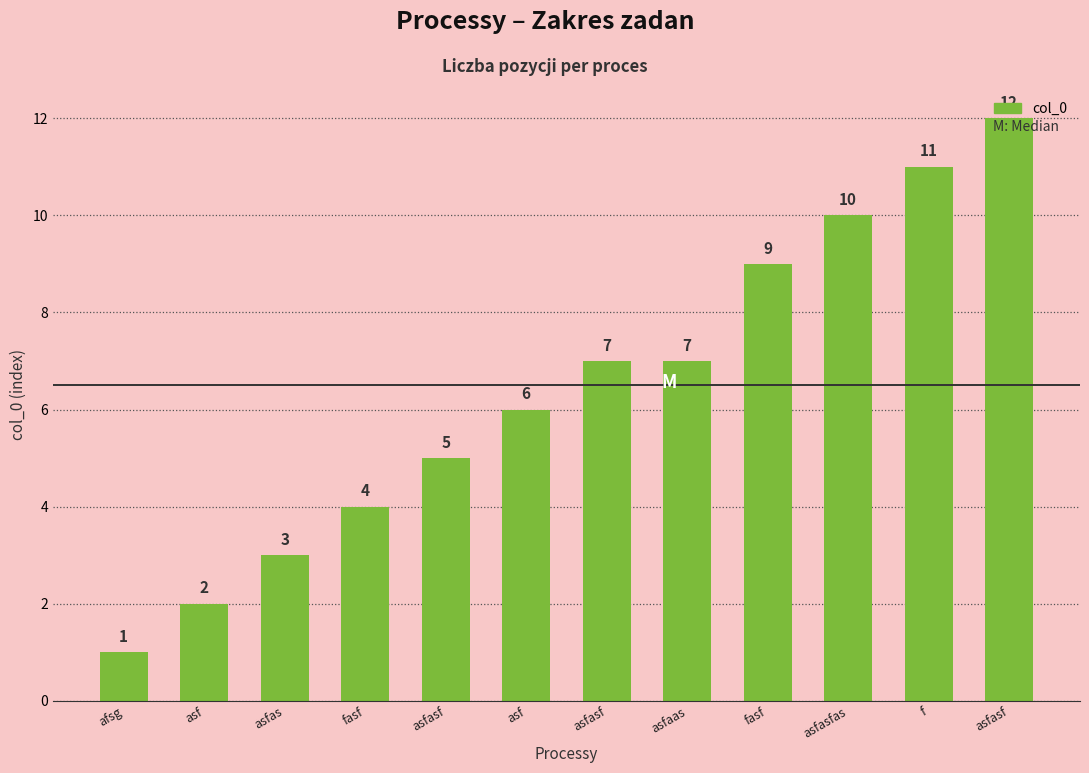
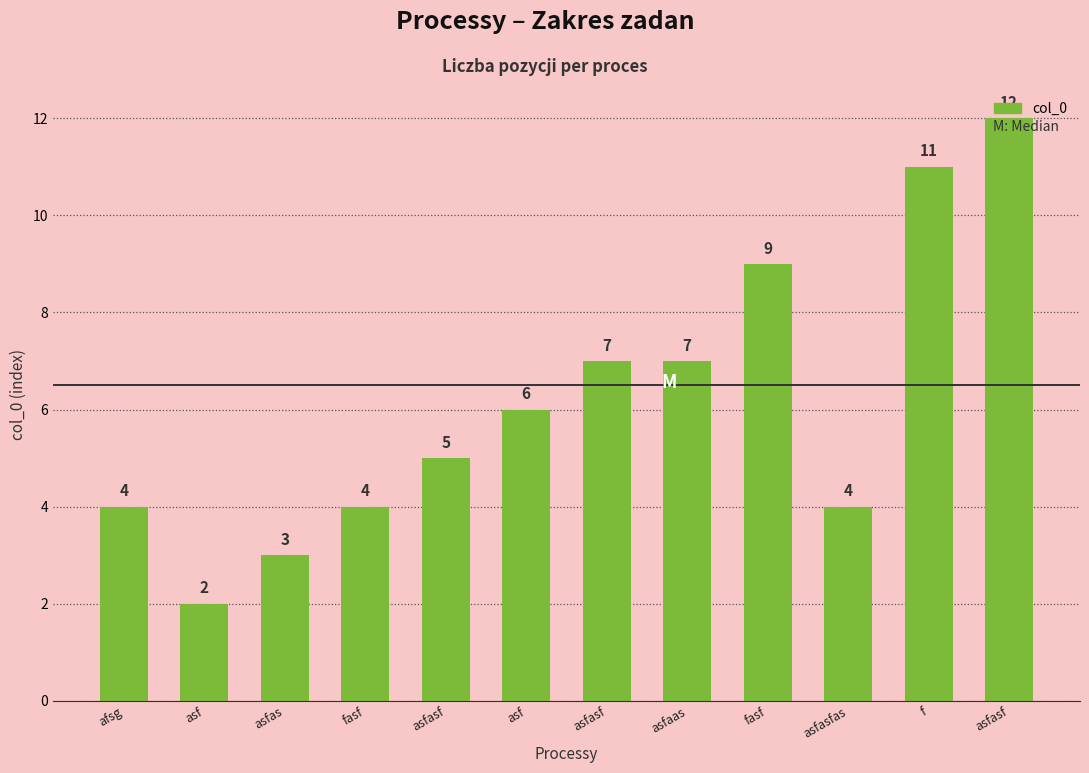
  {
-   "afsg": 1,
+   "afsg": 4,
    "asfas": 3,
    "asfaas": 7,
-   "asfasfas": 10,
+   "asfasfas": 4,
    "f": 11
  }
